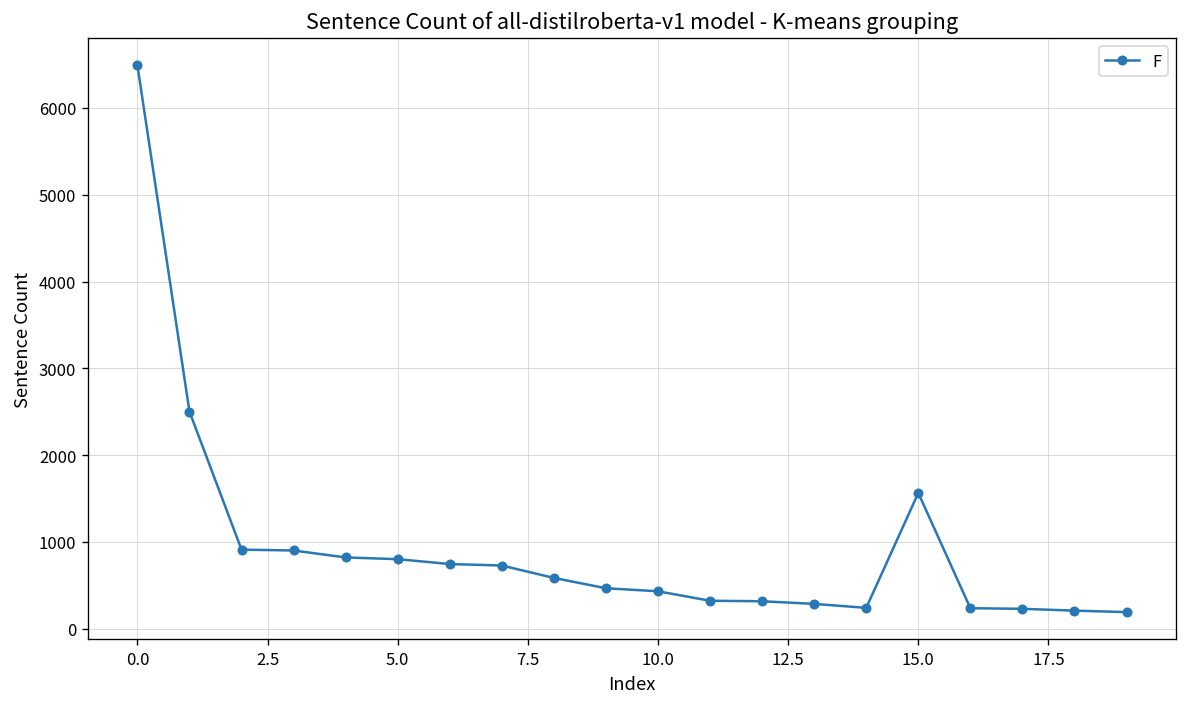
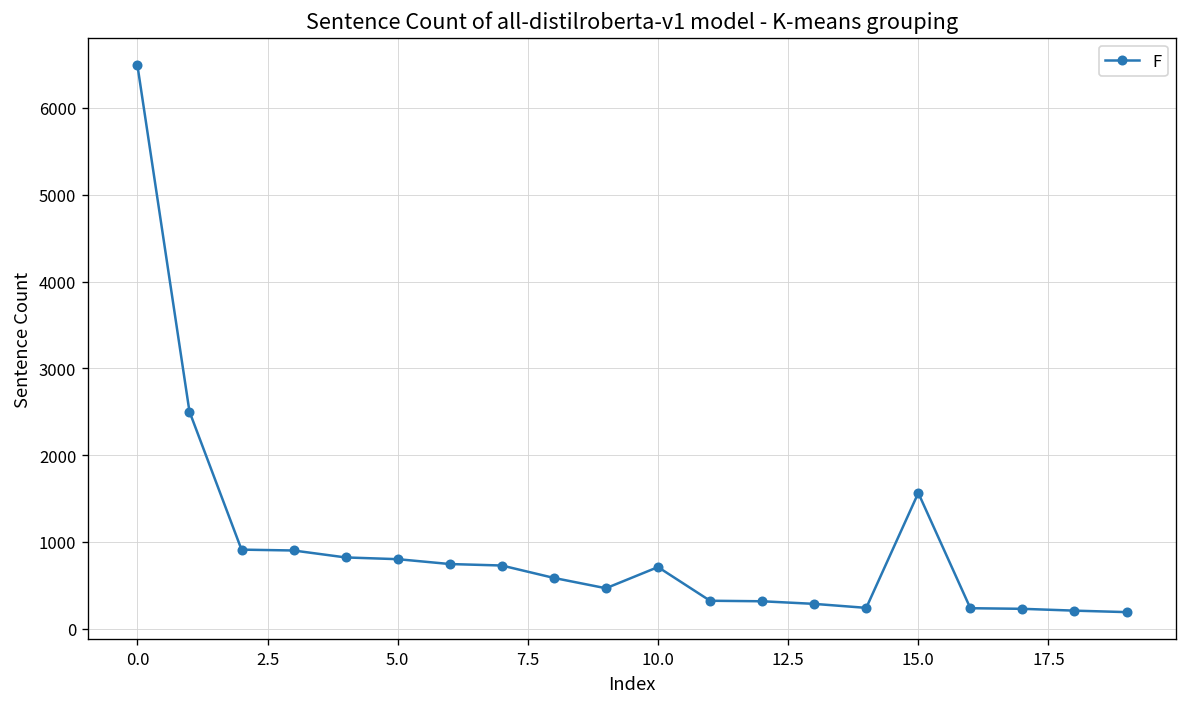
  {
    "0.0": 6500,
    "5.0": 800,
-   "10.0": 400,
+   "10.0": 700,
    "15.0": 1600
  }
